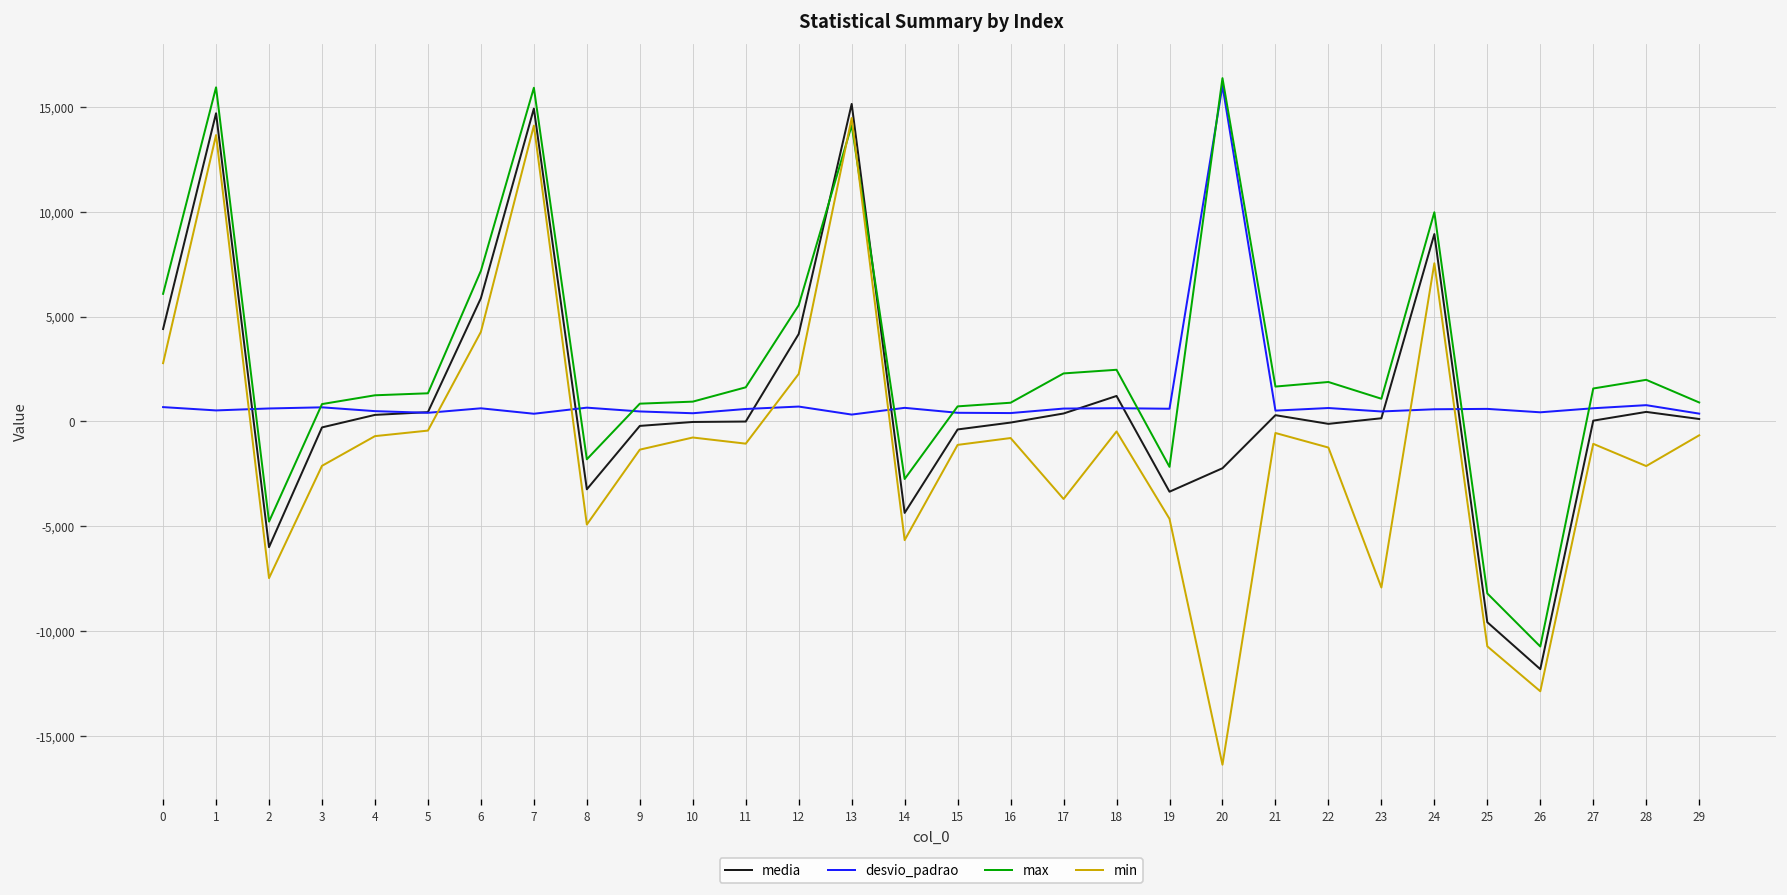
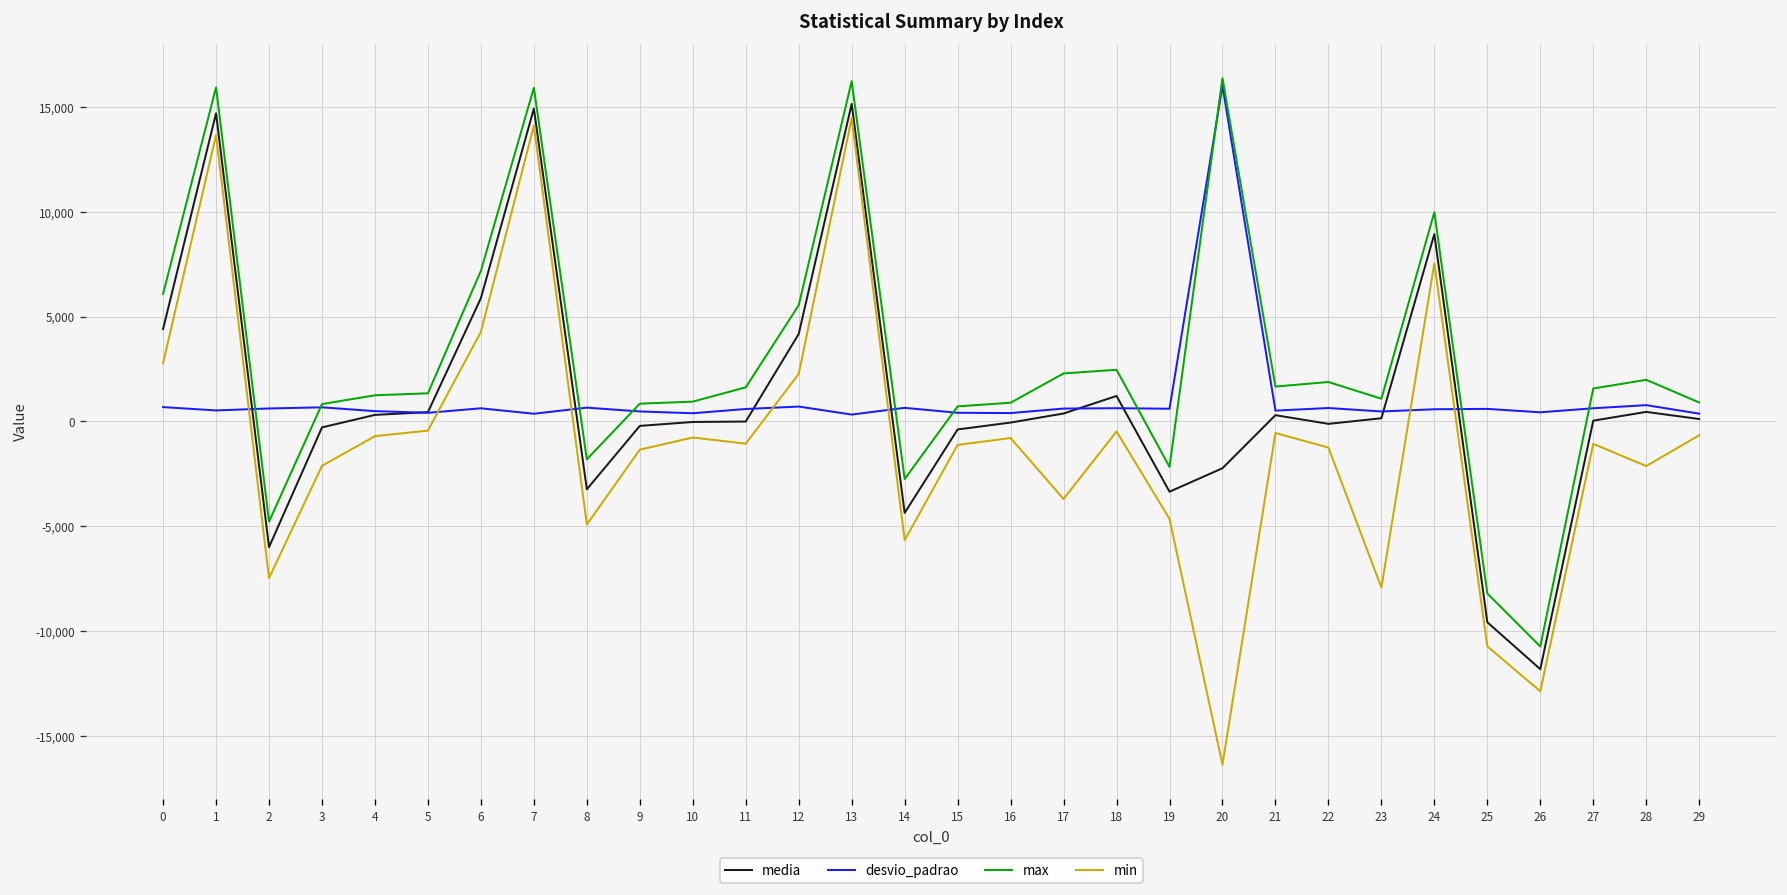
  {
    "media": {
      "0": "4,400",
      "1": "14,700",
      "2": "-6,000",
      "3": "-300",
      "4": "300",
      "6": "5,900",
      "7": "14,900",
      "8": "-3,200",
      "9": "-200",
      "10": "0",
      "11": "0",
      "12": "4,200",
      "13": "15,100",
      "14": "-4,400",
      "15": "-400",
      "16": "-100",
      "17": "400",
      "18": "1,200",
      "19": "-3,400",
      "20": "-2,200",
      "21": "300",
      "22": "-100",
      "23": "100",
      "24": "8,900",
      "25": "-9,600",
      "26": "-11,800",
      "27": "0",
      "28": "500",
      "29": "100"
    },
    "desvio_padrao": {
      "0": "700",
      "1": "500",
      "2": "600",
      "3": "700",
      "4": "500",
      "6": "600",
      "7": "400",
      "8": "700",
      "9": "500",
      "10": "400",
      "11": "600",
      "12": "700",
      "13": "300",
      "14": "600",
      "15": "400",
      "16": "400",
      "17": "600",
      "18": "600",
      "19": "600",
      "20": "16,000",
      "21": "500",
      "22": "600",
      "23": "500",
      "24": "600",
      "25": "600",
      "26": "400",
      "27": "600",
      "28": "800",
      "29": "400"
    },
    "max": {
      "0": "6,100",
      "1": "15,900",
      "2": "-4,800",
      "3": "800",
      "4": "1,200",
      "5": "1,300",
      "6": "7,200",
      "7": "15,900",
      "8": "-1,800",
      "9": "800",
      "10": "900",
      "11": "1,600",
      "12": "5,500",
-     "13": "14,100",
+     "13": "16,200",
      "14": "-2,800",
      "15": "700",
      "16": "900",
      "17": "2,300",
      "18": "2,500",
      "19": "-2,200",
      "20": "16,400",
      "21": "1,700",
      "22": "1,900",
      "23": "1,100",
      "24": "10,000",
      "25": "-8,200",
      "26": "-10,700",
      "27": "1,600",
      "28": "2,000",
      "29": "900"
    },
    "min": {
      "0": "2,800",
      "1": "13,700",
      "2": "-7,500",
      "3": "-2,100",
      "4": "-700",
      "5": "-400",
      "6": "4,300",
      "7": "14,100",
      "8": "-4,900",
      "9": "-1,400",
      "10": "-800",
      "11": "-1,100",
      "12": "2,300",
      "13": "14,500",
      "14": "-5,700",
      "15": "-1,100",
      "16": "-800",
      "17": "-3,700",
      "18": "-500",
      "19": "-4,700",
      "20": "-16,400",
      "21": "-600",
      "22": "-1,300",
      "23": "-7,900",
      "24": "7,500",
      "25": "-10,700",
      "26": "-12,900",
      "27": "-1,100",
      "28": "-2,100",
      "29": "-700"
    }
  }
